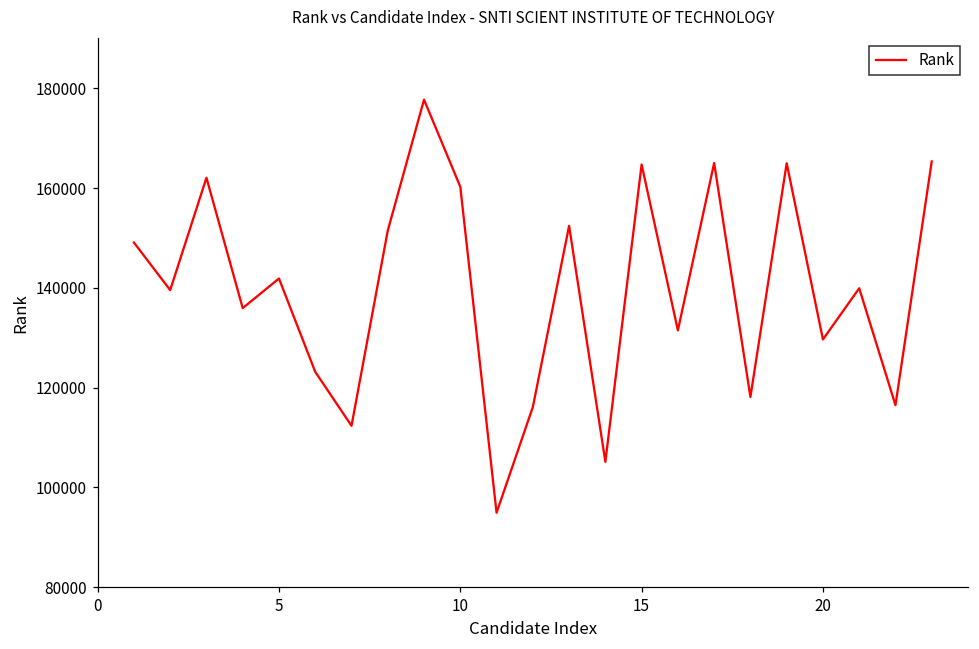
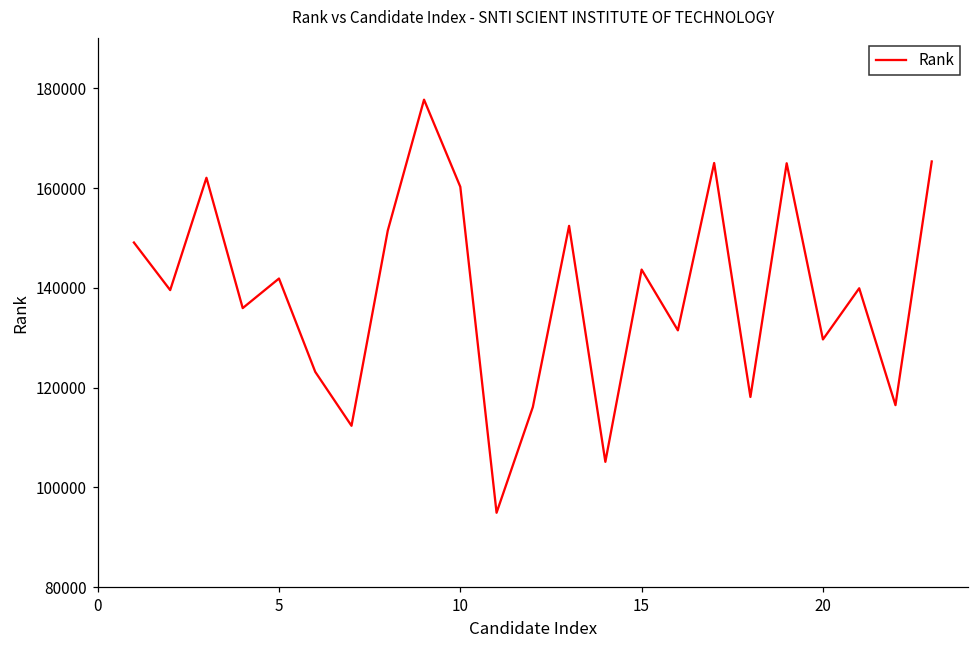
  {
    "5": 142000,
    "10": 160000,
-   "15": 165000,
+   "15": 144000,
    "20": 130000
  }
